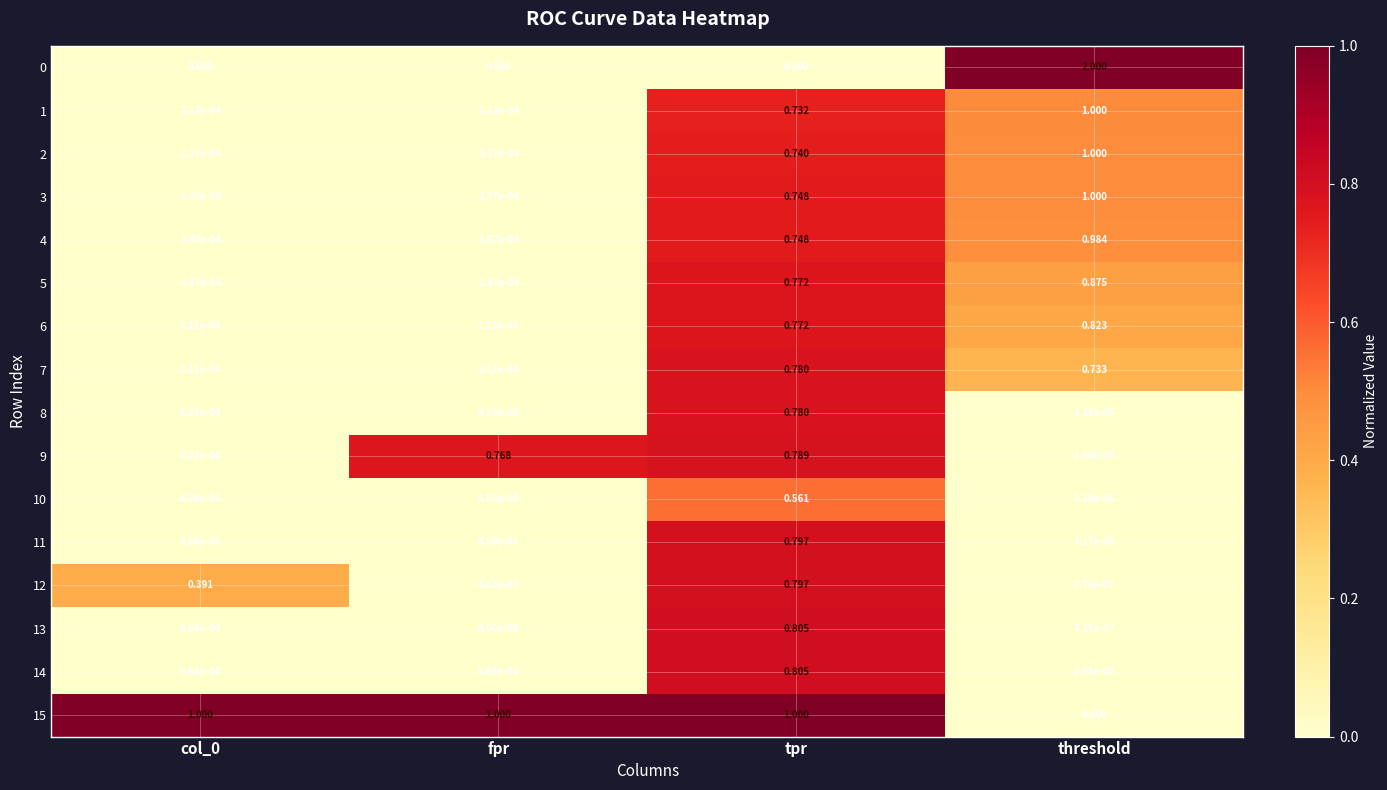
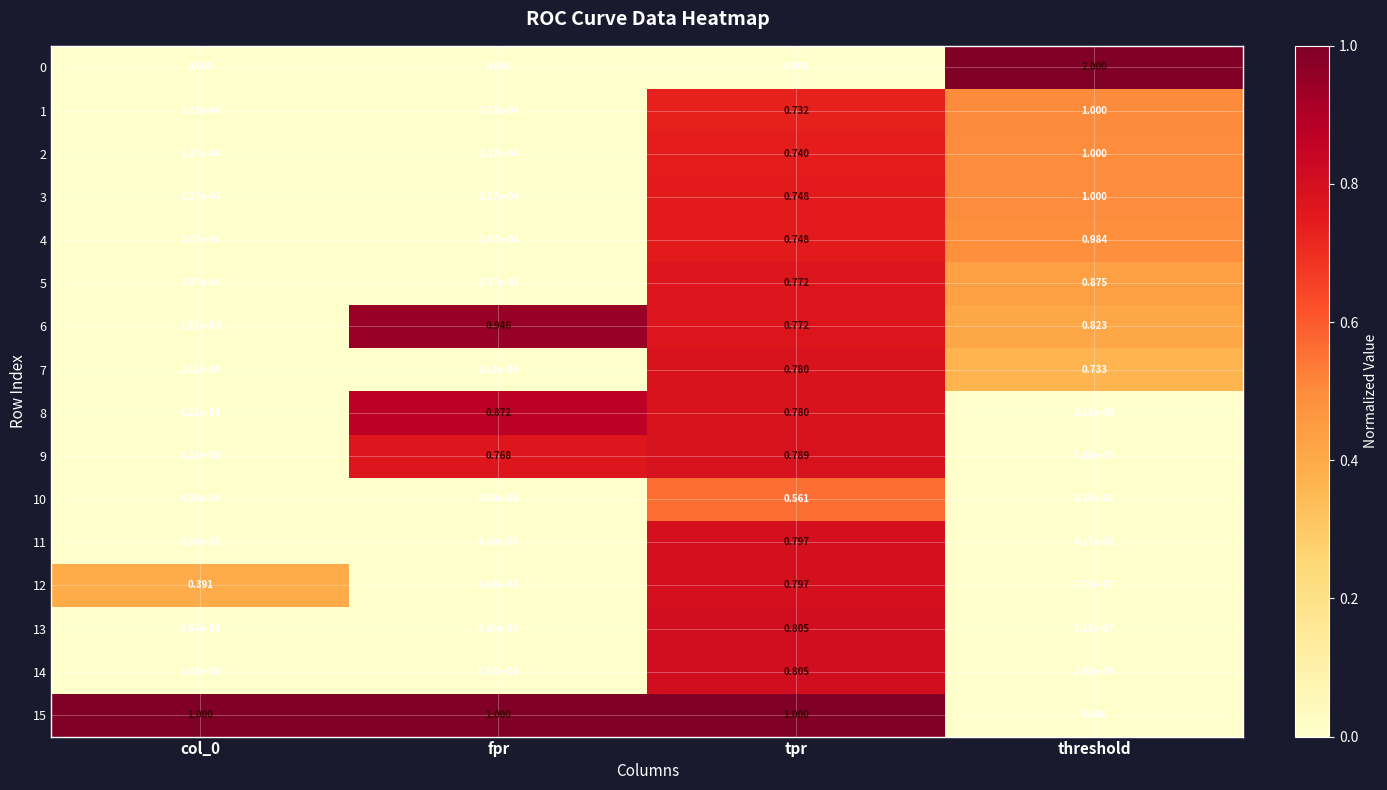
  {
    "0": {
      "col_0": "0.000",
      "fpr": "0.000",
      "tpr": "0.000",
      "threshold": "2.000"
    },
    "1": {
      "col_0": "1.13e-04",
      "fpr": "1.13e-04",
      "tpr": "0.732",
      "threshold": "1.000"
    },
    "2": {
      "col_0": "1.27e-04",
      "fpr": "1.27e-04",
      "tpr": "0.740",
      "threshold": "1.000"
    },
    "3": {
      "col_0": "1.27e-04",
      "fpr": "1.27e-04",
      "tpr": "0.748",
      "threshold": "1.000"
    },
    "4": {
      "col_0": "1.97e-04",
      "fpr": "1.97e-04",
      "tpr": "0.748",
      "threshold": "0.984"
    },
    "5": {
      "col_0": "1.97e-04",
      "fpr": "1.97e-04",
      "tpr": "0.772",
      "threshold": "0.875"
    },
    "6": {
      "col_0": "2.11e-04",
-     "fpr": "2.11e-04",
+     "fpr": "0.946",
      "tpr": "0.772",
      "threshold": "0.823"
    },
    "7": {
      "col_0": "2.11e-04",
      "fpr": "2.11e-04",
      "tpr": "0.780",
      "threshold": "0.733"
    },
    "8": {
      "col_0": "4.22e-04",
-     "fpr": "4.22e-04",
+     "fpr": "0.872",
      "tpr": "0.780",
      "threshold": "2.18e-05"
    },
    "9": {
      "col_0": "4.22e-04",
      "fpr": "0.768",
      "tpr": "0.789",
      "threshold": "1.88e-05"
    },
    "10": {
      "col_0": "4.50e-04",
      "fpr": "4.50e-04",
      "tpr": "0.561",
      "threshold": "5.39e-06"
    },
    "11": {
      "col_0": "4.50e-04",
      "fpr": "4.50e-04",
      "tpr": "0.797",
      "threshold": "4.17e-06"
    },
    "12": {
      "col_0": "0.391",
      "fpr": "4.64e-04",
      "tpr": "0.797",
      "threshold": "7.75e-07"
    },
    "13": {
      "col_0": "4.64e-04",
      "fpr": "4.64e-04",
      "tpr": "0.805",
      "threshold": "7.15e-07"
    },
    "14": {
      "col_0": "5.63e-04",
      "fpr": "5.63e-04",
      "tpr": "0.805",
      "threshold": "2.98e-08"
    },
    "15": {
      "col_0": "1.000",
      "fpr": "1.000",
      "tpr": "1.000",
      "threshold": "0.000"
    }
  }
